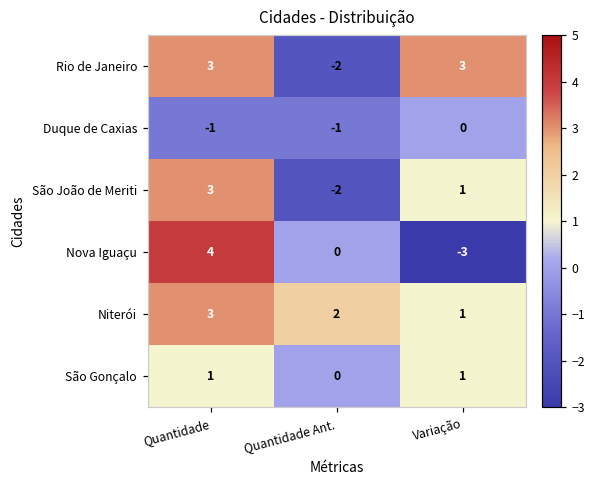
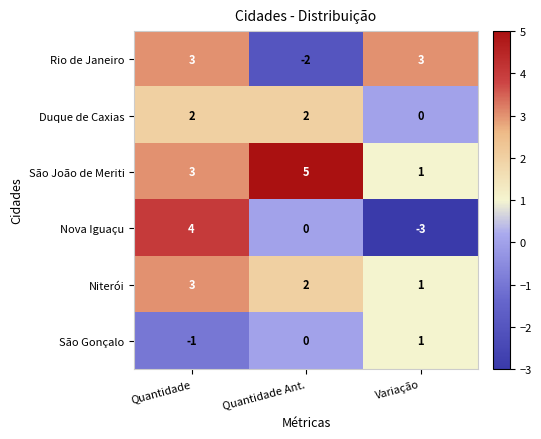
  {
    "Rio de Janeiro": {
      "Quantidade": 3,
      "Quantidade Ant.": -2,
      "Variação": 3
    },
    "Duque de Caxias": {
-     "Quantidade": -1,
-     "Quantidade Ant.": -1,
+     "Quantidade": 2,
+     "Quantidade Ant.": 2,
      "Variação": 0
    },
    "São João de Meriti": {
      "Quantidade": 3,
-     "Quantidade Ant.": -2,
+     "Quantidade Ant.": 5,
      "Variação": 1
    },
    "Nova Iguaçu": {
      "Quantidade": 4,
      "Quantidade Ant.": 0,
      "Variação": -3
    },
    "Niterói": {
      "Quantidade": 3,
      "Quantidade Ant.": 2,
      "Variação": 1
    },
    "São Gonçalo": {
-     "Quantidade": 1,
+     "Quantidade": -1,
      "Quantidade Ant.": 0,
      "Variação": 1
    }
  }
